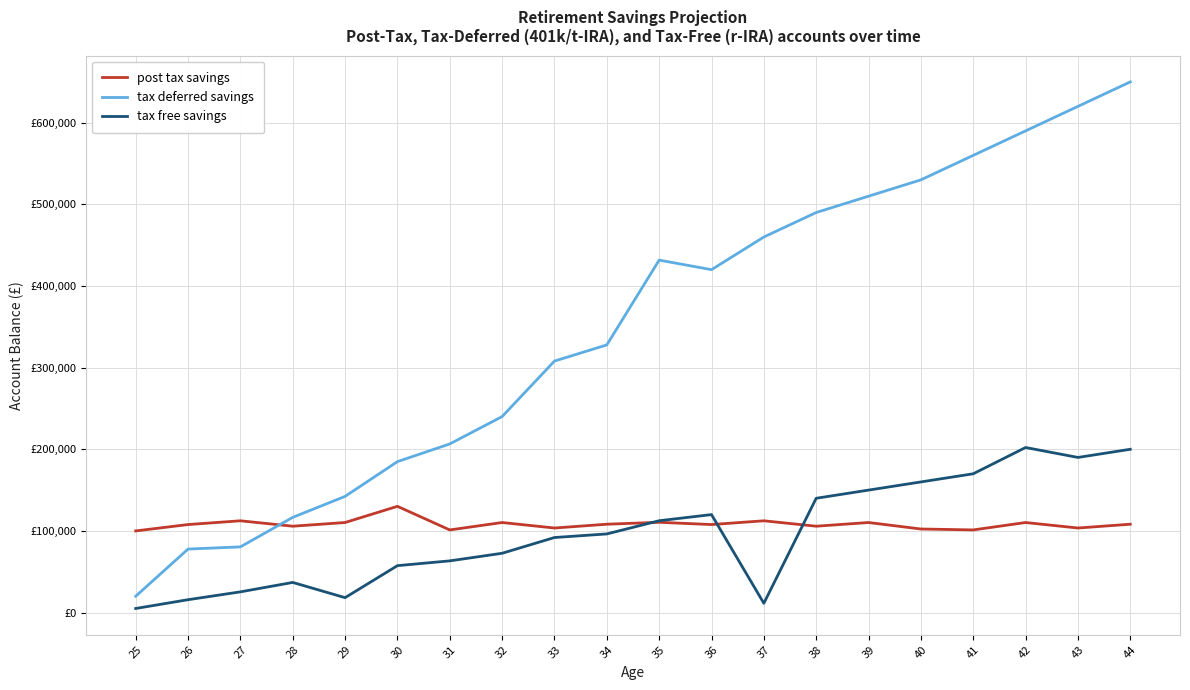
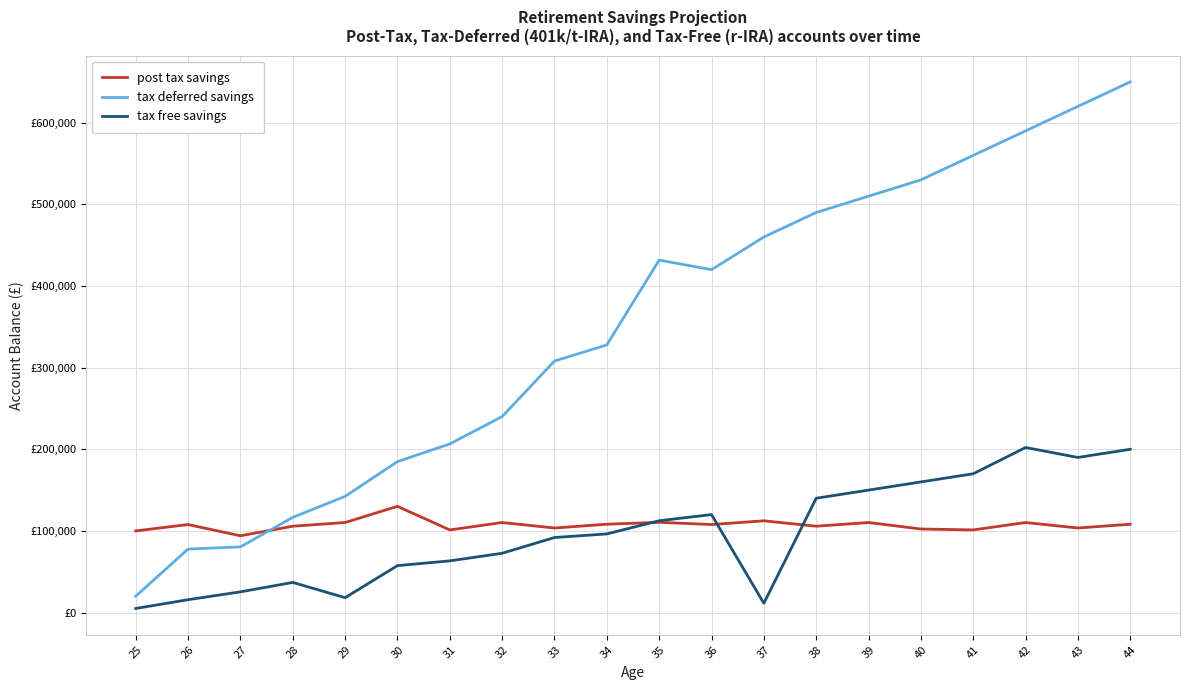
  {
    "post tax savings": {
      "25": "£100,000",
      "26": "£110,000",
-     "27": "£110,000",
+     "27": "£90,000",
      "28": "£110,000",
      "29": "£110,000",
      "30": "£130,000",
      "31": "£100,000",
      "32": "£110,000",
      "33": "£100,000",
      "34": "£110,000",
      "36": "£110,000",
      "37": "£110,000",
      "38": "£110,000",
      "39": "£110,000",
      "40": "£100,000",
      "41": "£100,000",
      "42": "£110,000",
      "43": "£100,000",
      "44": "£110,000"
    },
    "tax deferred savings": {
      "25": "£20,000",
      "26": "£80,000",
      "27": "£80,000",
      "28": "£120,000",
      "29": "£140,000",
      "30": "£180,000",
      "31": "£210,000",
      "32": "£240,000",
      "33": "£310,000",
      "34": "£330,000",
      "35": "£430,000",
      "36": "£420,000",
      "37": "£460,000",
      "38": "£490,000",
      "39": "£510,000",
      "40": "£530,000",
      "41": "£560,000",
      "42": "£590,000",
      "43": "£620,000",
      "44": "£650,000"
    },
    "tax free savings": {
      "25": "£10,000",
      "26": "£20,000",
      "27": "£30,000",
      "28": "£40,000",
      "29": "£20,000",
      "30": "£60,000",
      "31": "£60,000",
      "32": "£70,000",
      "33": "£90,000",
      "34": "£100,000",
      "36": "£120,000",
      "37": "£10,000",
      "38": "£140,000",
      "39": "£150,000",
      "40": "£160,000",
      "41": "£170,000",
      "42": "£200,000",
      "43": "£190,000",
      "44": "£200,000"
    }
  }
